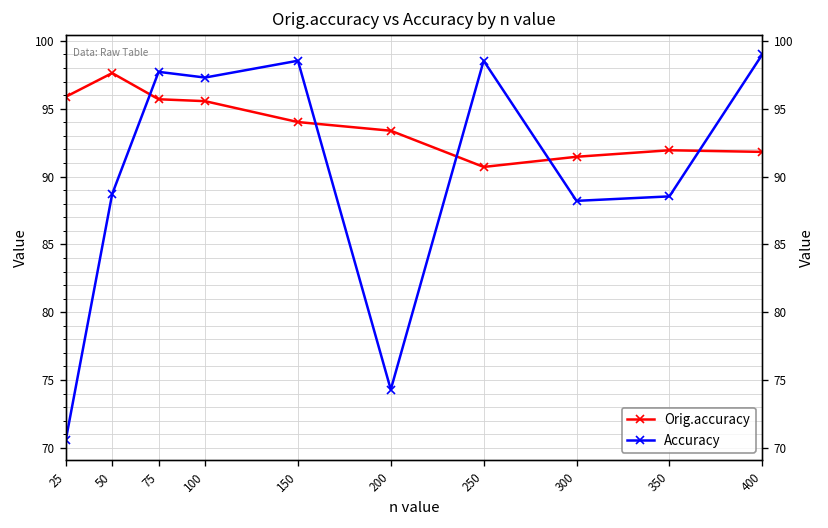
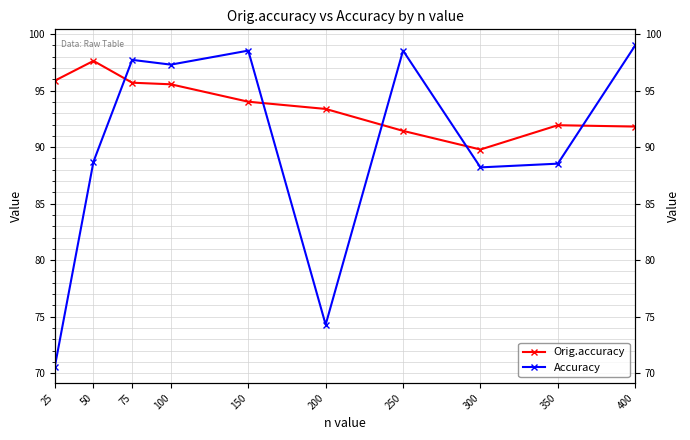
  {
    "Orig.accuracy": {
      "25": 95.9,
      "50": 97.6,
      "75": 95.7,
      "100": 95.6,
      "150": 94.0,
      "200": 93.4,
-     "250": 90.7,
-     "300": 91.5,
+     "250": 91.4,
+     "300": 89.8,
      "350": 91.9,
      "400": 91.8
    },
    "Accuracy": {
      "25": 70.6,
      "50": 88.7,
      "75": 97.7,
      "100": 97.3,
      "150": 98.5,
      "200": 74.3,
      "250": 98.5,
      "300": 88.2,
      "350": 88.5,
      "400": 99.0
    }
  }
